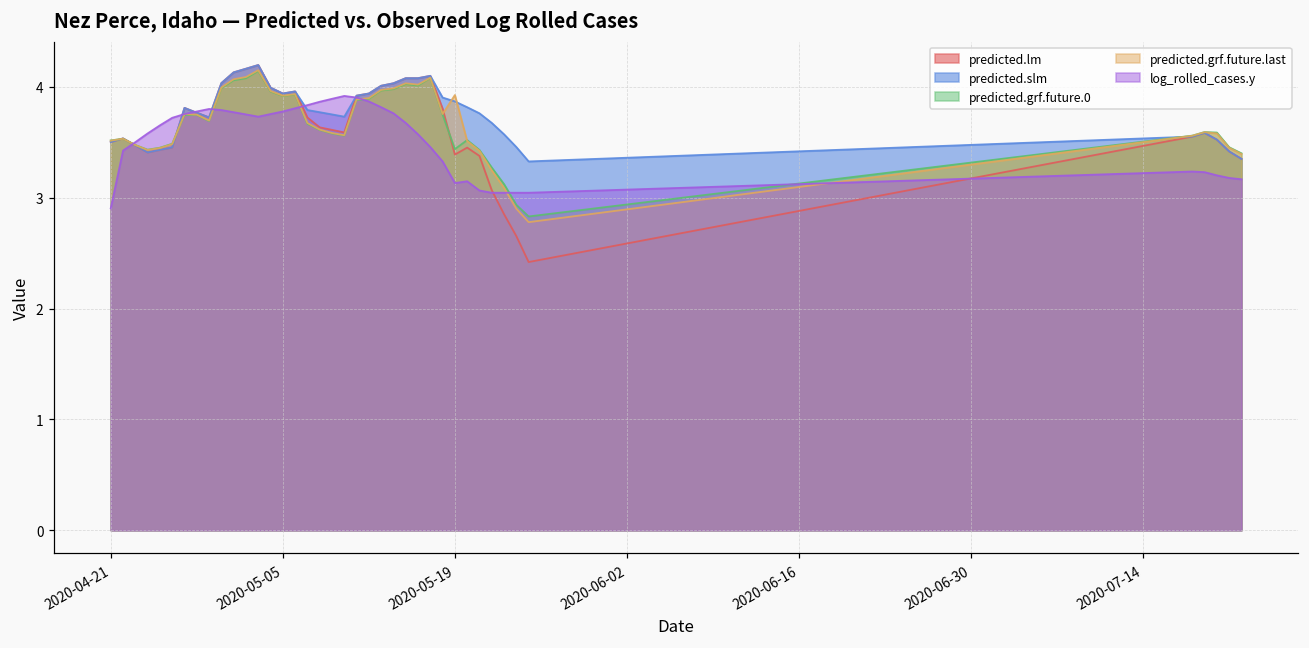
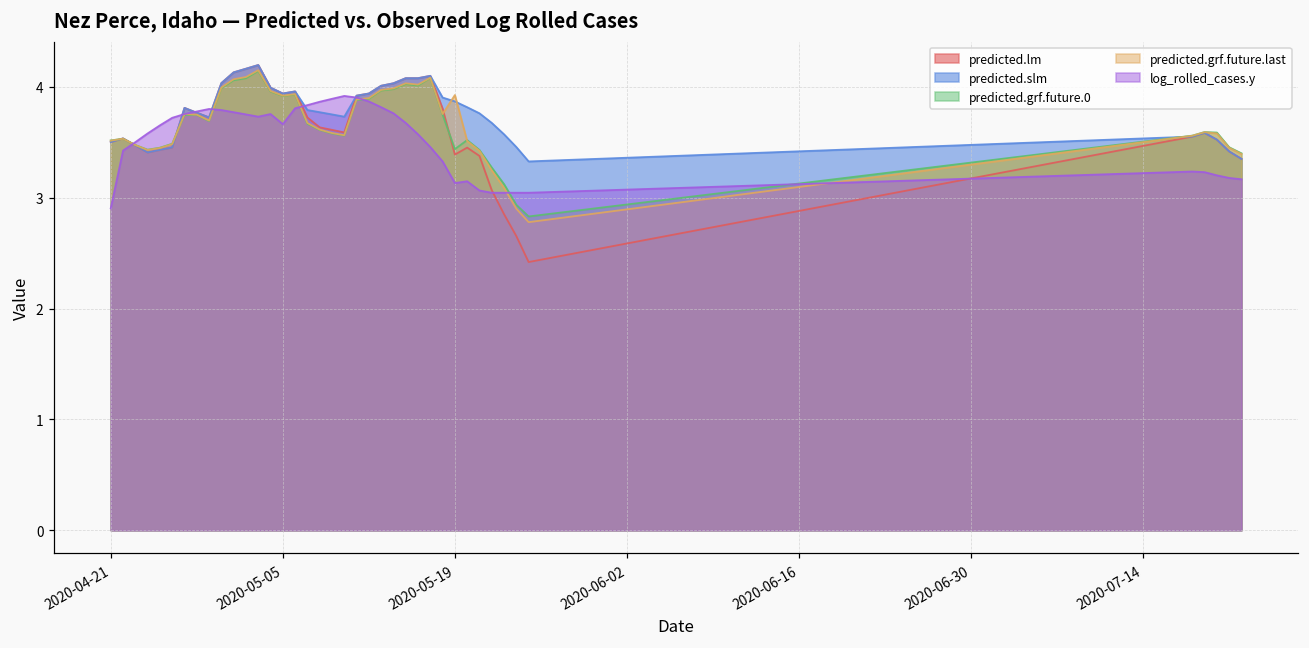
  {
    "predicted.lm": {
      "2020-05-19": 3.39
    },
    "predicted.slm": {
      "2020-05-19": 3.87
    },
    "predicted.grf.future.0": {
      "2020-05-19": 3.44
    },
    "predicted.grf.future.last": {
      "2020-05-19": 3.93
    },
    "log_rolled_cases.y": {
      "2020-04-21": 2.90,
-     "2020-05-05": 3.78,
+     "2020-05-05": 3.66,
      "2020-05-19": 3.13
    }
  }
